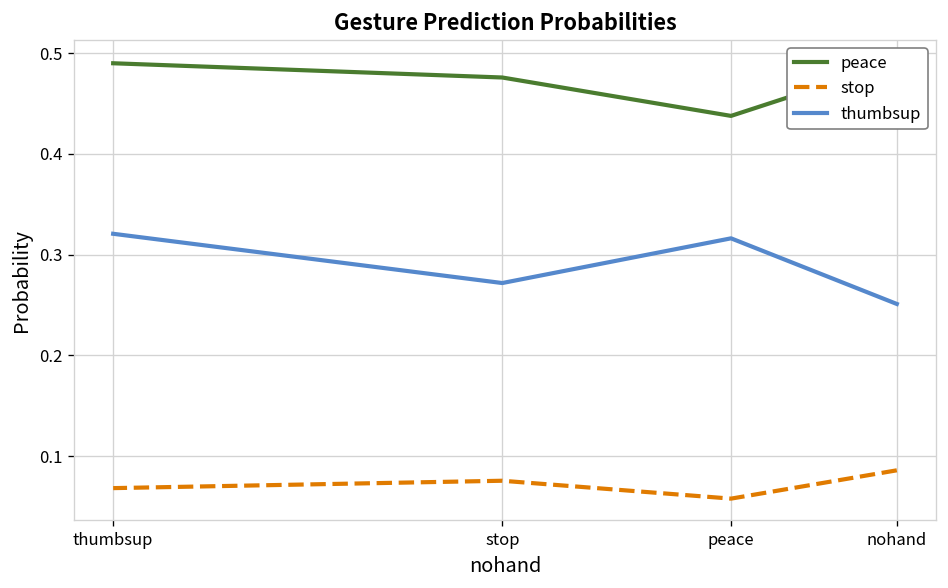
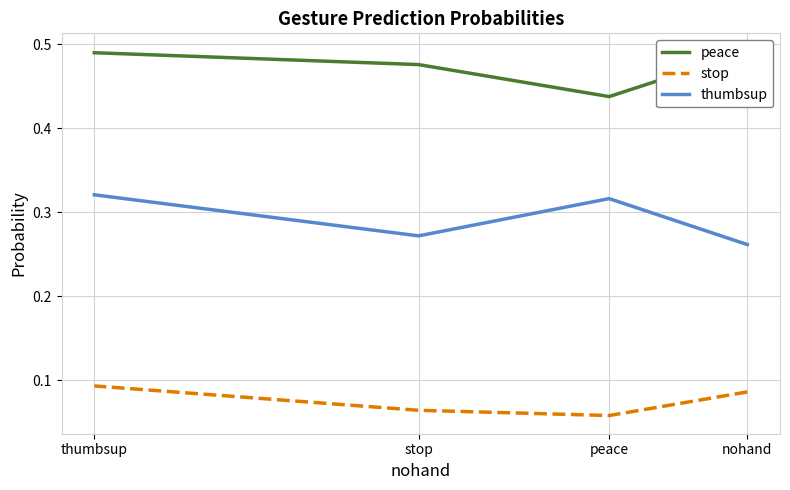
  {
    "peace": {
      "thumbsup": 0.49,
      "stop": 0.48,
      "peace": 0.44
    },
    "stop": {
-     "thumbsup": 0.07,
-     "stop": 0.08,
+     "thumbsup": 0.09,
+     "stop": 0.06,
      "peace": 0.06,
      "nohand": 0.09
    },
    "thumbsup": {
      "thumbsup": 0.32,
      "stop": 0.27,
      "peace": 0.32,
-     "nohand": 0.25
+     "nohand": 0.26
    }
  }
